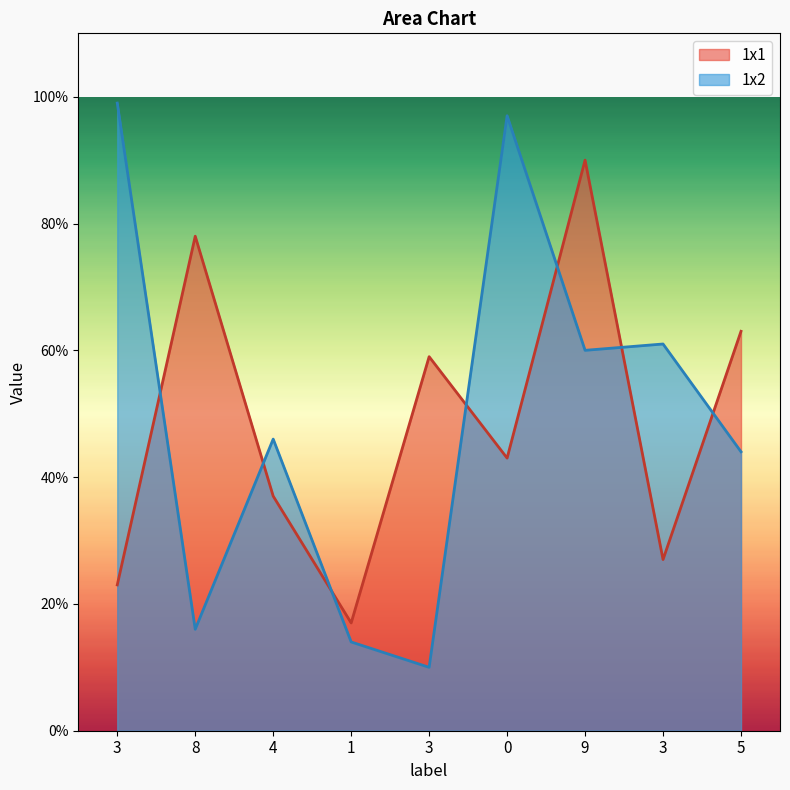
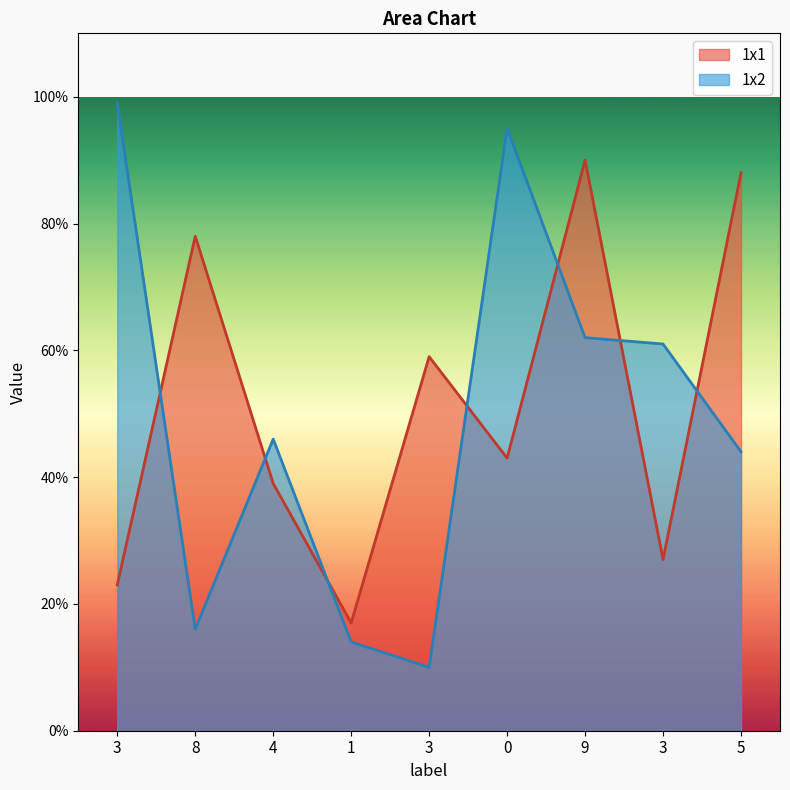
  {
    "1x1": {
      "8": "78%",
-     "4": "37%",
+     "4": "39%",
      "1": "17%",
      "0": "43%",
      "9": "90%",
-     "5": "63%"
+     "5": "88%"
    },
    "1x2": {
      "8": "16%",
      "4": "46%",
      "1": "14%",
-     "0": "97%",
-     "9": "60%",
+     "0": "95%",
+     "9": "62%",
      "5": "44%"
    }
  }
